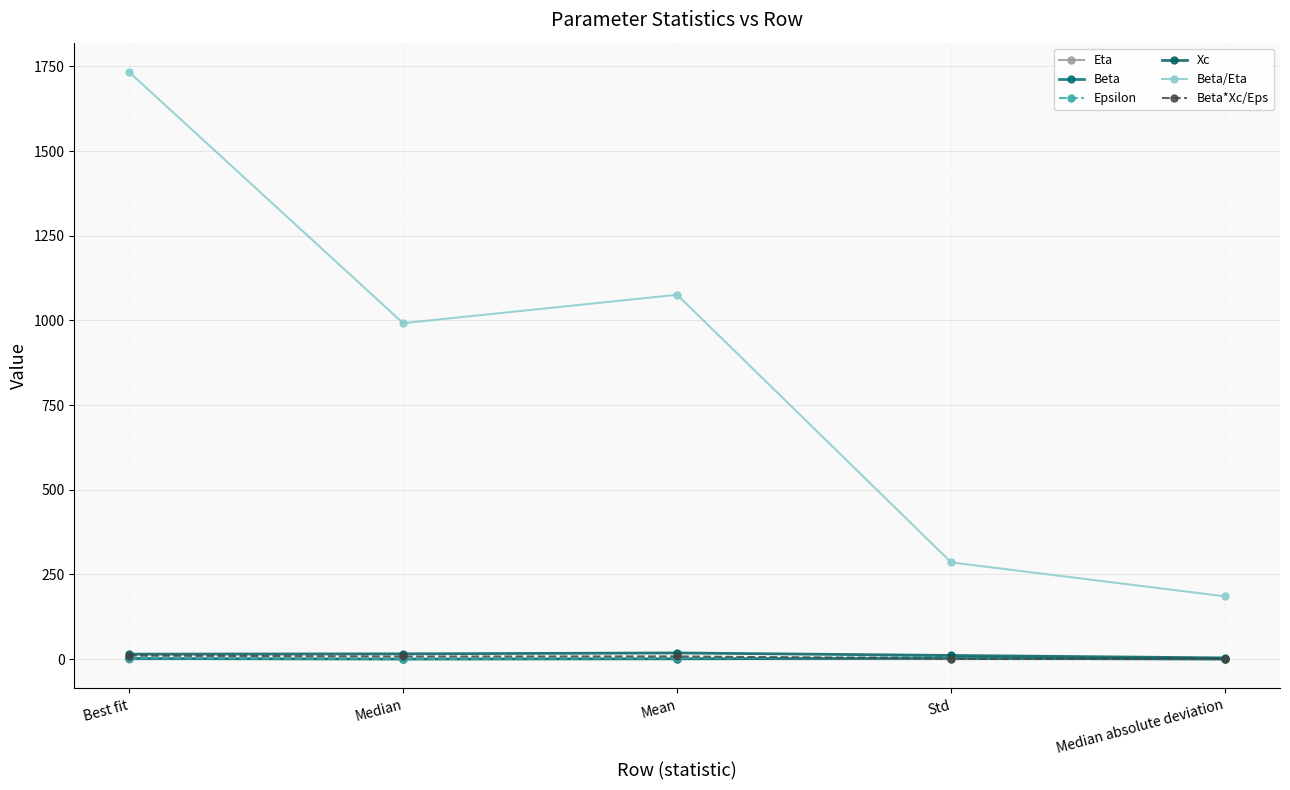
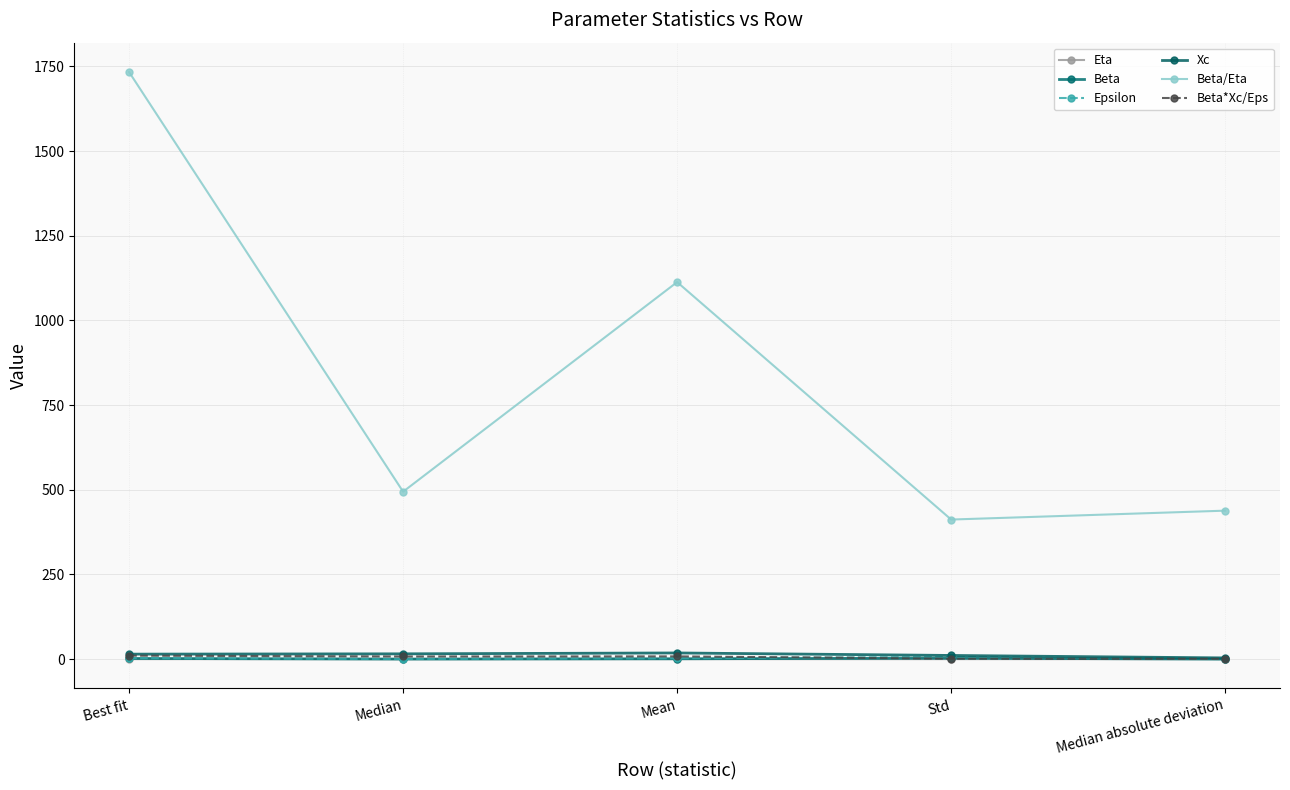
  {
    "Beta/Eta": {
      "Best fit": 1730,
-     "Median": 990,
-     "Mean": 1080,
-     "Std": 290,
-     "Median absolute deviation": 190
+     "Median": 490,
+     "Mean": 1110,
+     "Std": 410,
+     "Median absolute deviation": 440
    }
  }
